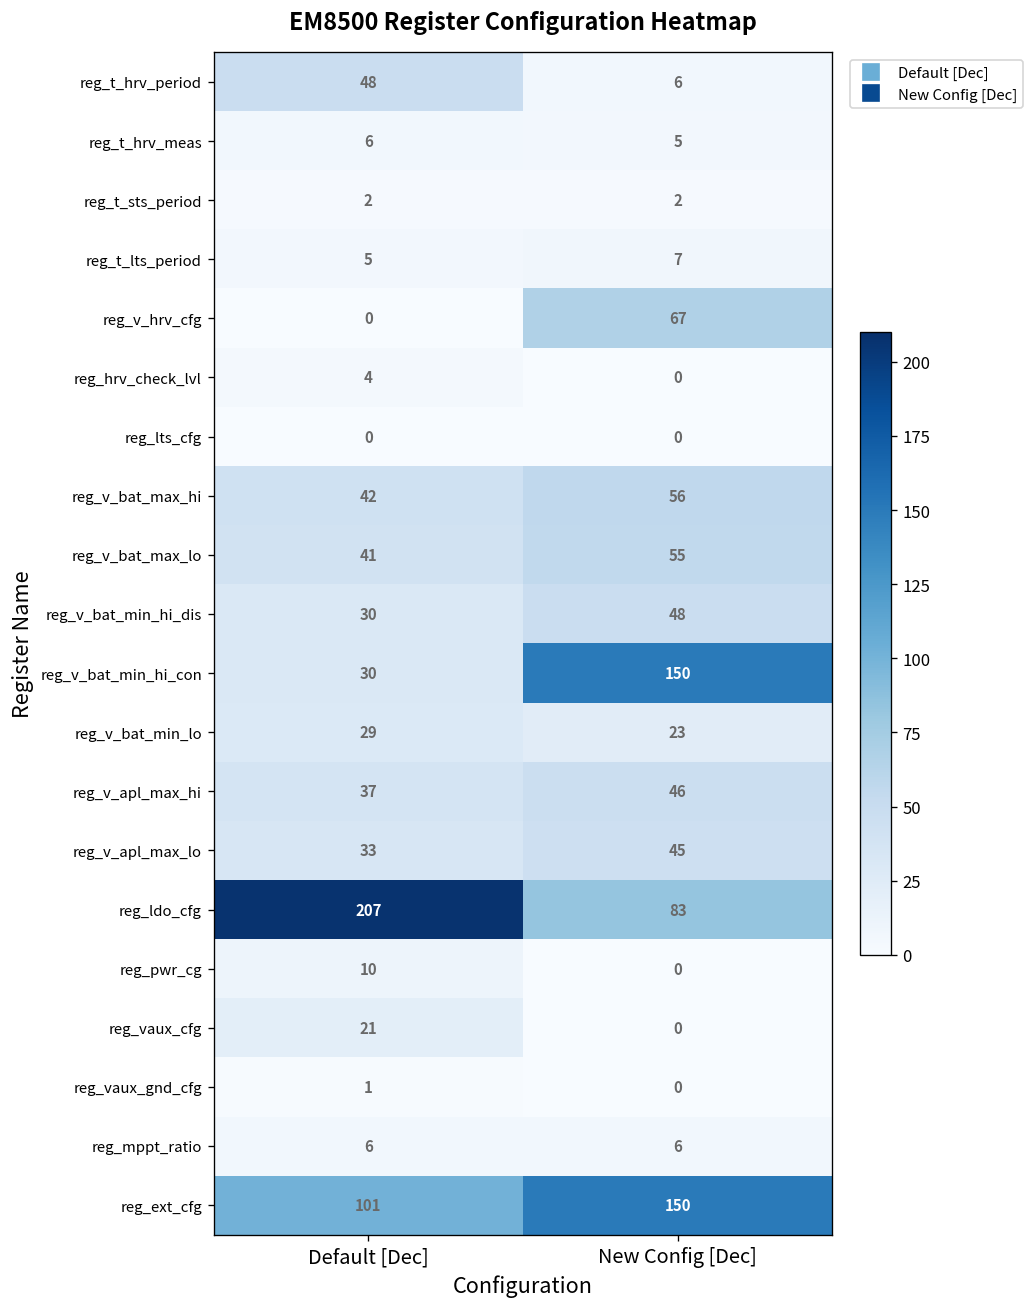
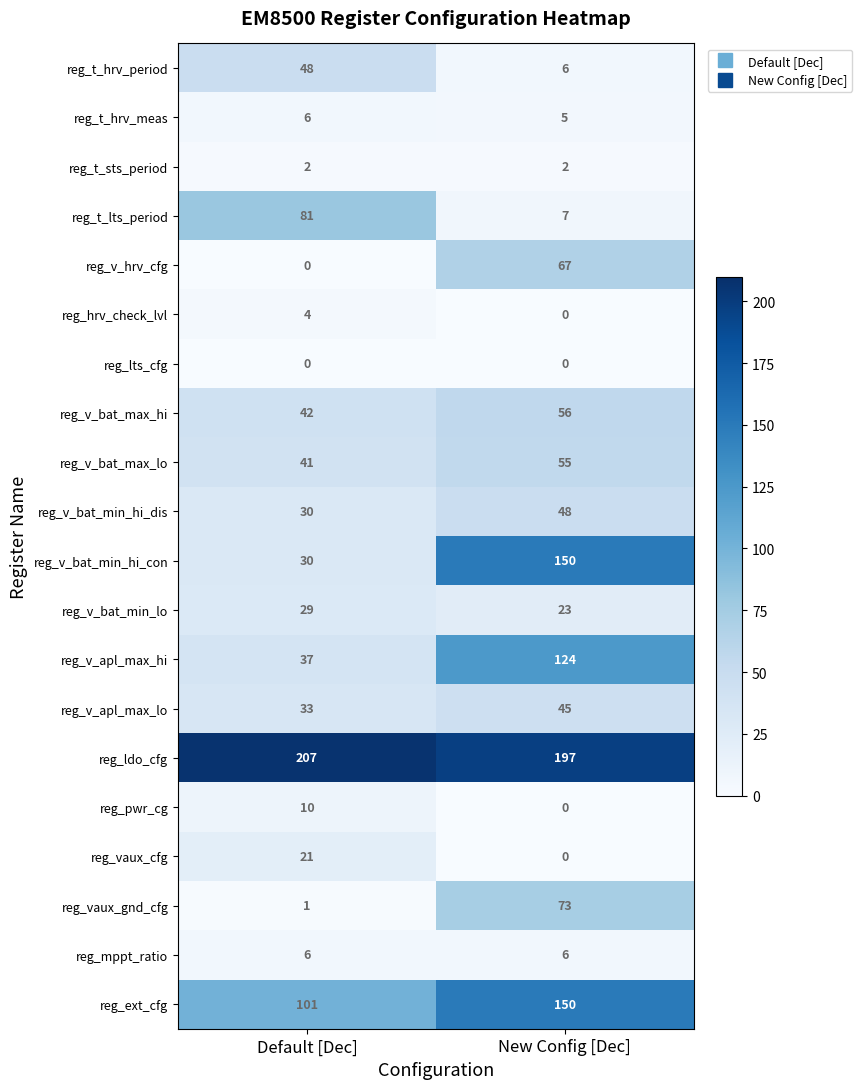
  {
    "reg_t_hrv_period": {
      "Default [Dec]": 48,
      "New Config [Dec]": 6
    },
    "reg_t_hrv_meas": {
      "Default [Dec]": 6,
      "New Config [Dec]": 5
    },
    "reg_t_sts_period": {
      "Default [Dec]": 2,
      "New Config [Dec]": 2
    },
    "reg_t_lts_period": {
-     "Default [Dec]": 5,
+     "Default [Dec]": 81,
      "New Config [Dec]": 7
    },
    "reg_v_hrv_cfg": {
      "Default [Dec]": 0,
      "New Config [Dec]": 67
    },
    "reg_hrv_check_lvl": {
      "Default [Dec]": 4,
      "New Config [Dec]": 0
    },
    "reg_lts_cfg": {
      "Default [Dec]": 0,
      "New Config [Dec]": 0
    },
    "reg_v_bat_max_hi": {
      "Default [Dec]": 42,
      "New Config [Dec]": 56
    },
    "reg_v_bat_max_lo": {
      "Default [Dec]": 41,
      "New Config [Dec]": 55
    },
    "reg_v_bat_min_hi_dis": {
      "Default [Dec]": 30,
      "New Config [Dec]": 48
    },
    "reg_v_bat_min_hi_con": {
      "Default [Dec]": 30,
      "New Config [Dec]": 150
    },
    "reg_v_bat_min_lo": {
      "Default [Dec]": 29,
      "New Config [Dec]": 23
    },
    "reg_v_apl_max_hi": {
      "Default [Dec]": 37,
-     "New Config [Dec]": 46
+     "New Config [Dec]": 124
    },
    "reg_v_apl_max_lo": {
      "Default [Dec]": 33,
      "New Config [Dec]": 45
    },
    "reg_ldo_cfg": {
      "Default [Dec]": 207,
-     "New Config [Dec]": 83
+     "New Config [Dec]": 197
    },
    "reg_pwr_cg": {
      "Default [Dec]": 10,
      "New Config [Dec]": 0
    },
    "reg_vaux_cfg": {
      "Default [Dec]": 21,
      "New Config [Dec]": 0
    },
    "reg_vaux_gnd_cfg": {
      "Default [Dec]": 1,
-     "New Config [Dec]": 0
+     "New Config [Dec]": 73
    },
    "reg_mppt_ratio": {
      "Default [Dec]": 6,
      "New Config [Dec]": 6
    },
    "reg_ext_cfg": {
      "Default [Dec]": 101,
      "New Config [Dec]": 150
    }
  }
